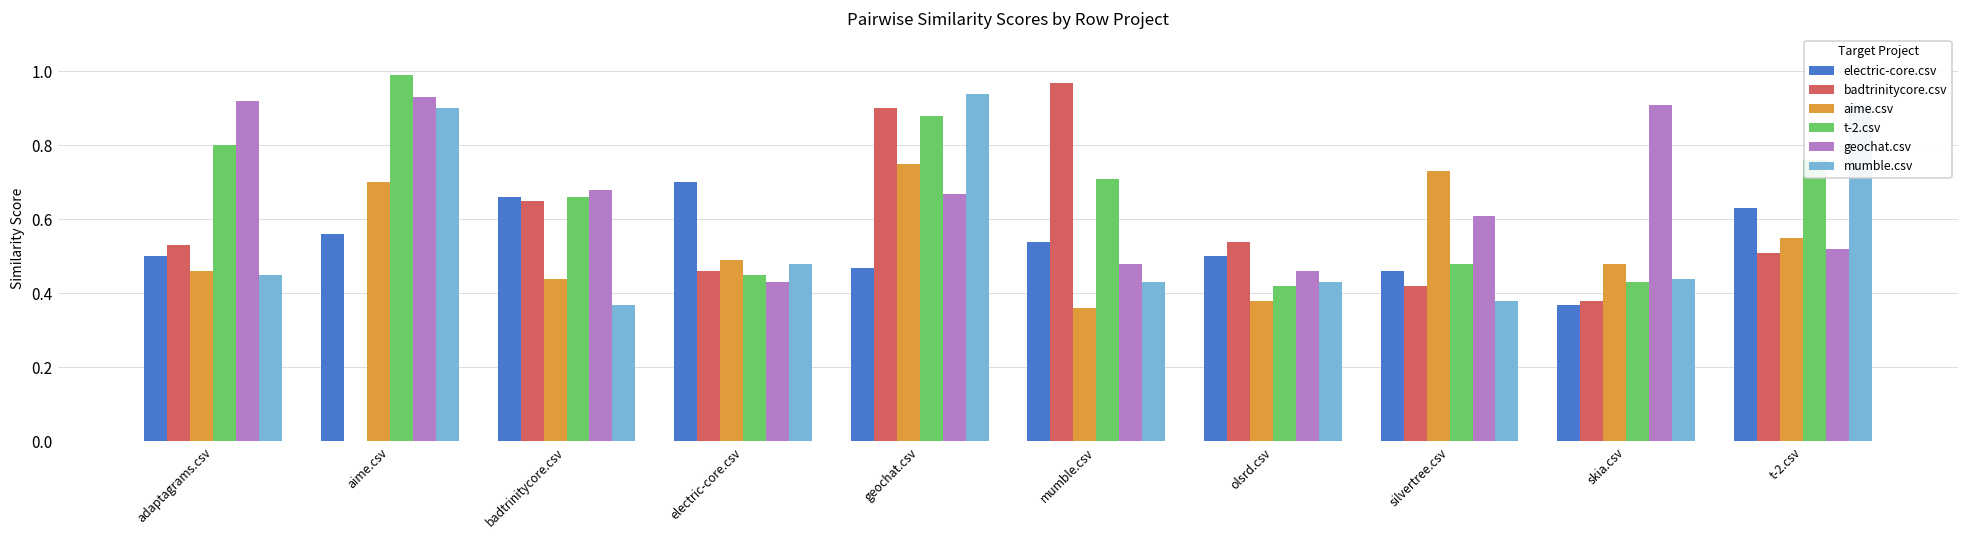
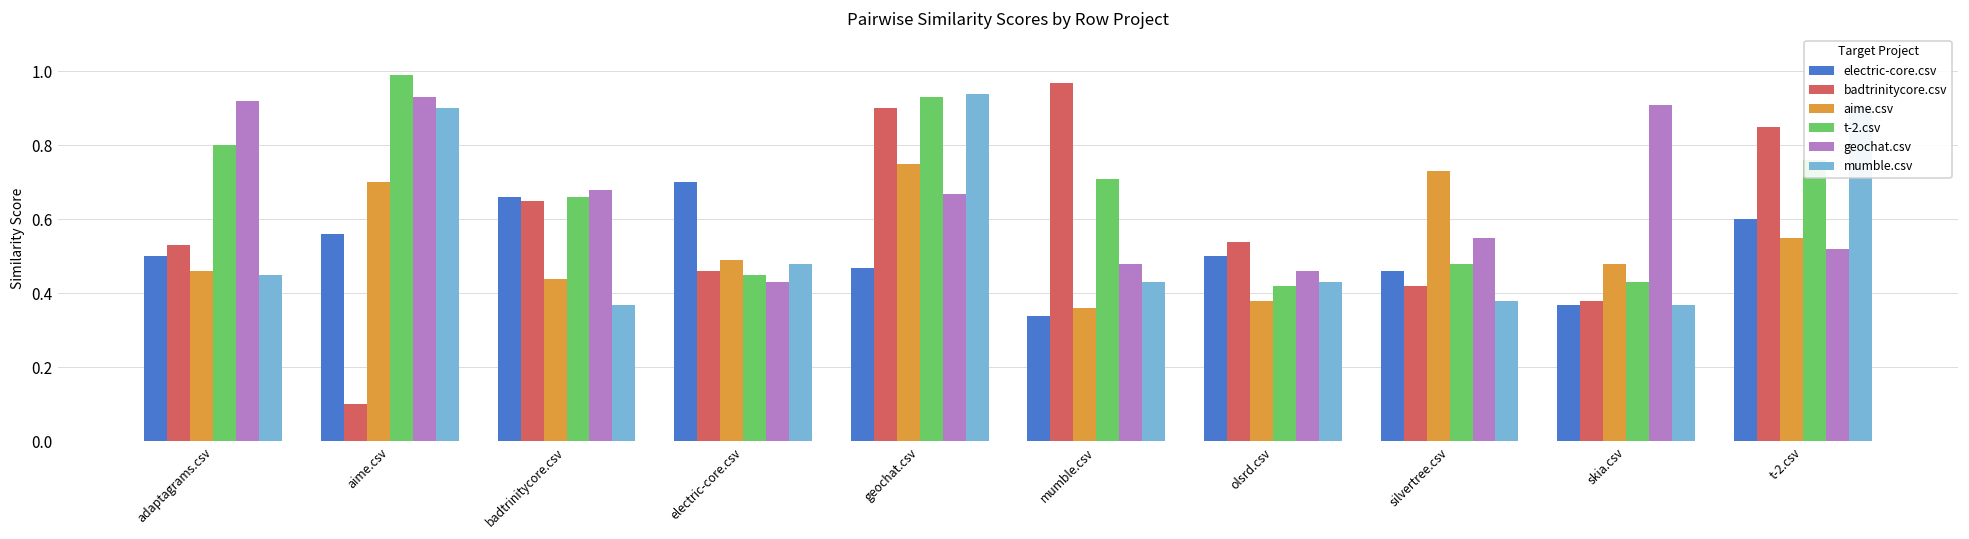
  {
    "electric-core.csv": {
      "adaptagrams.csv": 0.50,
      "aime.csv": 0.56,
      "badtrinitycore.csv": 0.66,
      "electric-core.csv": 0.70,
      "geochat.csv": 0.47,
-     "mumble.csv": 0.54,
+     "mumble.csv": 0.34,
      "olsrd.csv": 0.50,
      "silvertree.csv": 0.46,
      "skia.csv": 0.37,
-     "t-2.csv": 0.63
+     "t-2.csv": 0.60
    },
    "badtrinitycore.csv": {
      "adaptagrams.csv": 0.53,
-     "aime.csv": 0.0,
+     "aime.csv": 0.1,
      "badtrinitycore.csv": 0.65,
      "electric-core.csv": 0.46,
      "geochat.csv": 0.90,
      "mumble.csv": 0.97,
      "olsrd.csv": 0.54,
      "silvertree.csv": 0.42,
      "skia.csv": 0.38,
-     "t-2.csv": 0.51
+     "t-2.csv": 0.85
    },
    "aime.csv": {
      "adaptagrams.csv": 0.46,
      "aime.csv": 0.70,
      "badtrinitycore.csv": 0.44,
      "electric-core.csv": 0.49,
      "geochat.csv": 0.75,
      "mumble.csv": 0.36,
      "olsrd.csv": 0.38,
      "silvertree.csv": 0.73,
      "skia.csv": 0.48,
      "t-2.csv": 0.55
    },
    "t-2.csv": {
      "adaptagrams.csv": 0.80,
      "aime.csv": 0.99,
      "badtrinitycore.csv": 0.66,
      "electric-core.csv": 0.45,
-     "geochat.csv": 0.88,
+     "geochat.csv": 0.93,
      "mumble.csv": 0.71,
      "olsrd.csv": 0.42,
      "silvertree.csv": 0.48,
      "skia.csv": 0.43
    },
    "geochat.csv": {
      "adaptagrams.csv": 0.92,
      "aime.csv": 0.93,
      "badtrinitycore.csv": 0.68,
      "electric-core.csv": 0.43,
      "geochat.csv": 0.67,
      "mumble.csv": 0.48,
      "olsrd.csv": 0.46,
-     "silvertree.csv": 0.61,
+     "silvertree.csv": 0.55,
      "skia.csv": 0.91,
      "t-2.csv": 0.52
    },
    "mumble.csv": {
      "adaptagrams.csv": 0.45,
      "aime.csv": 0.90,
      "badtrinitycore.csv": 0.37,
      "electric-core.csv": 0.48,
      "geochat.csv": 0.94,
      "mumble.csv": 0.43,
      "olsrd.csv": 0.43,
      "silvertree.csv": 0.38,
-     "skia.csv": 0.44
+     "skia.csv": 0.37
    }
  }
